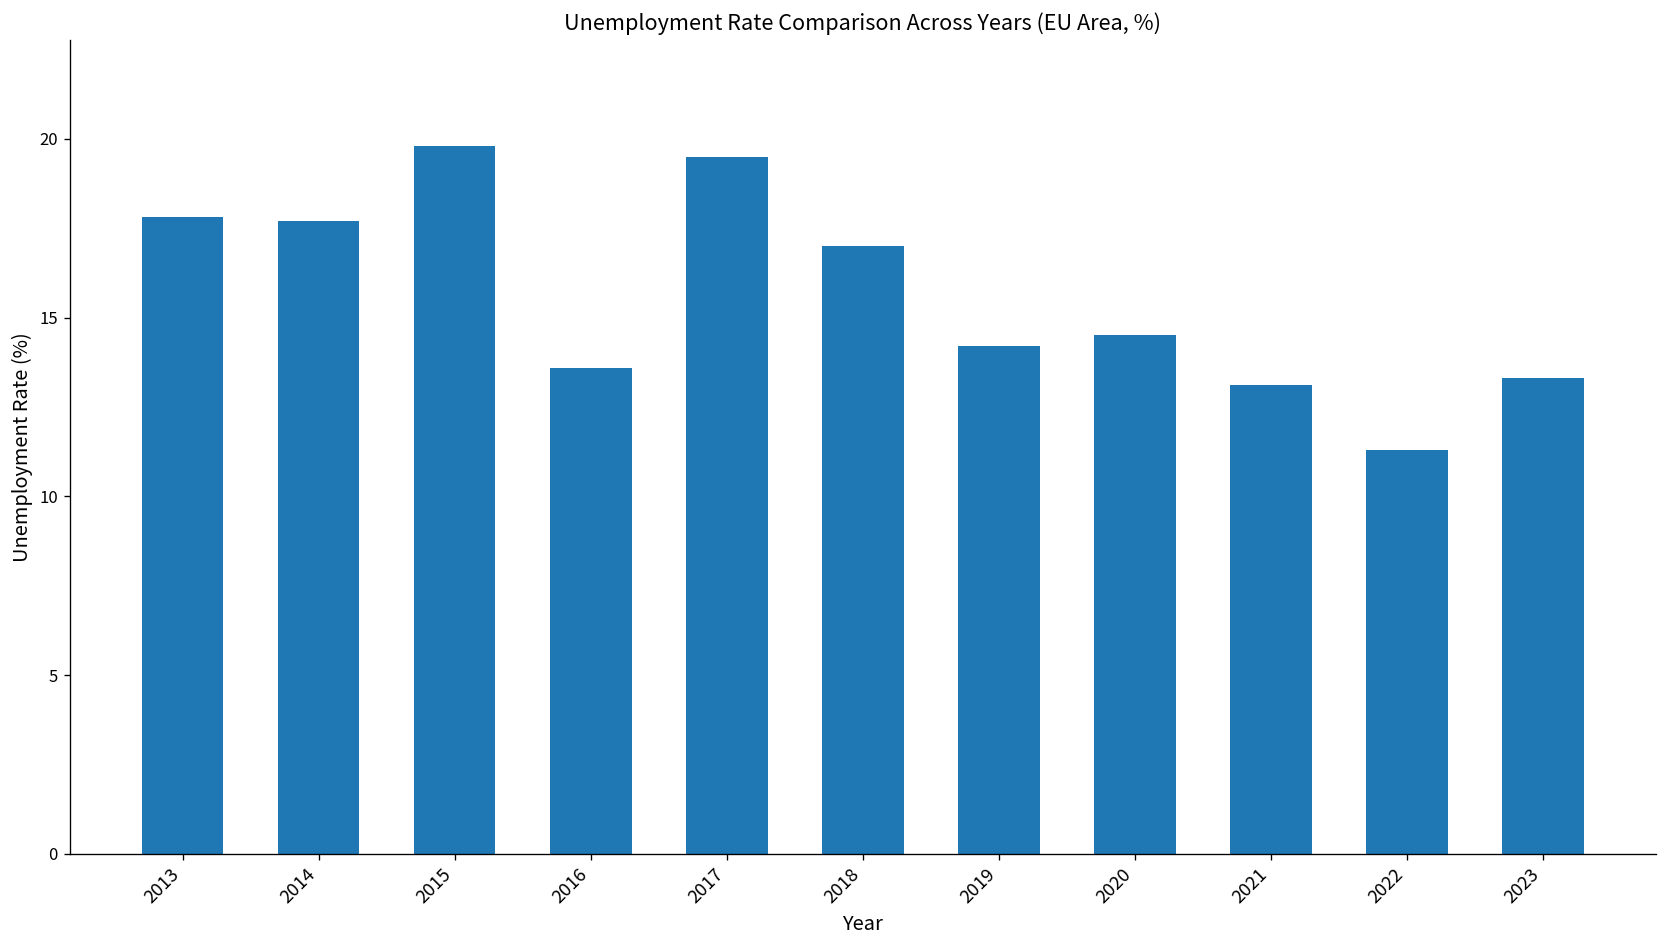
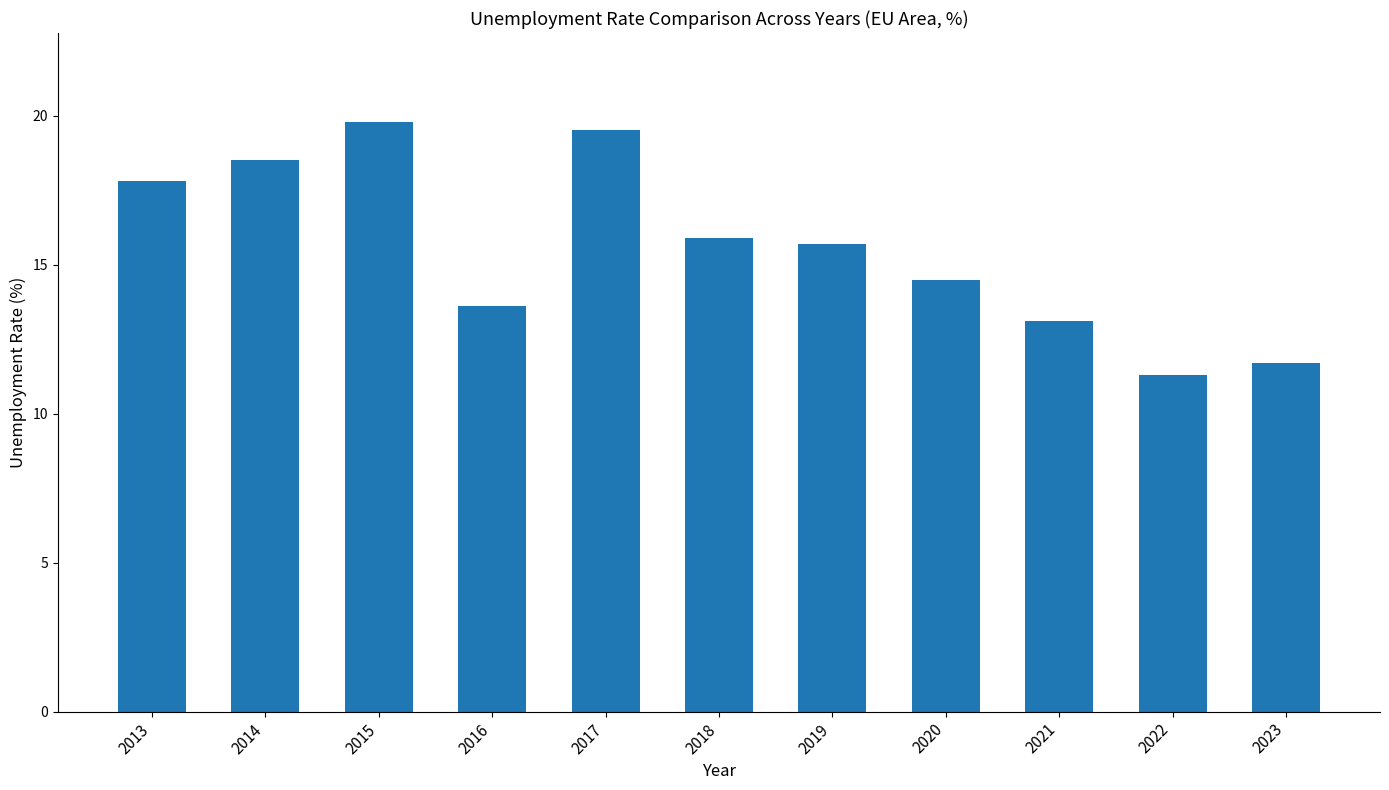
  {
    "2013": 17.8,
-   "2014": 17.7,
+   "2014": 18.5,
    "2015": 19.8,
    "2016": 13.6,
    "2017": 19.5,
-   "2018": 17.0,
-   "2019": 14.2,
+   "2018": 15.9,
+   "2019": 15.7,
    "2020": 14.5,
    "2021": 13.1,
    "2022": 11.3,
-   "2023": 13.3
+   "2023": 11.7
  }
